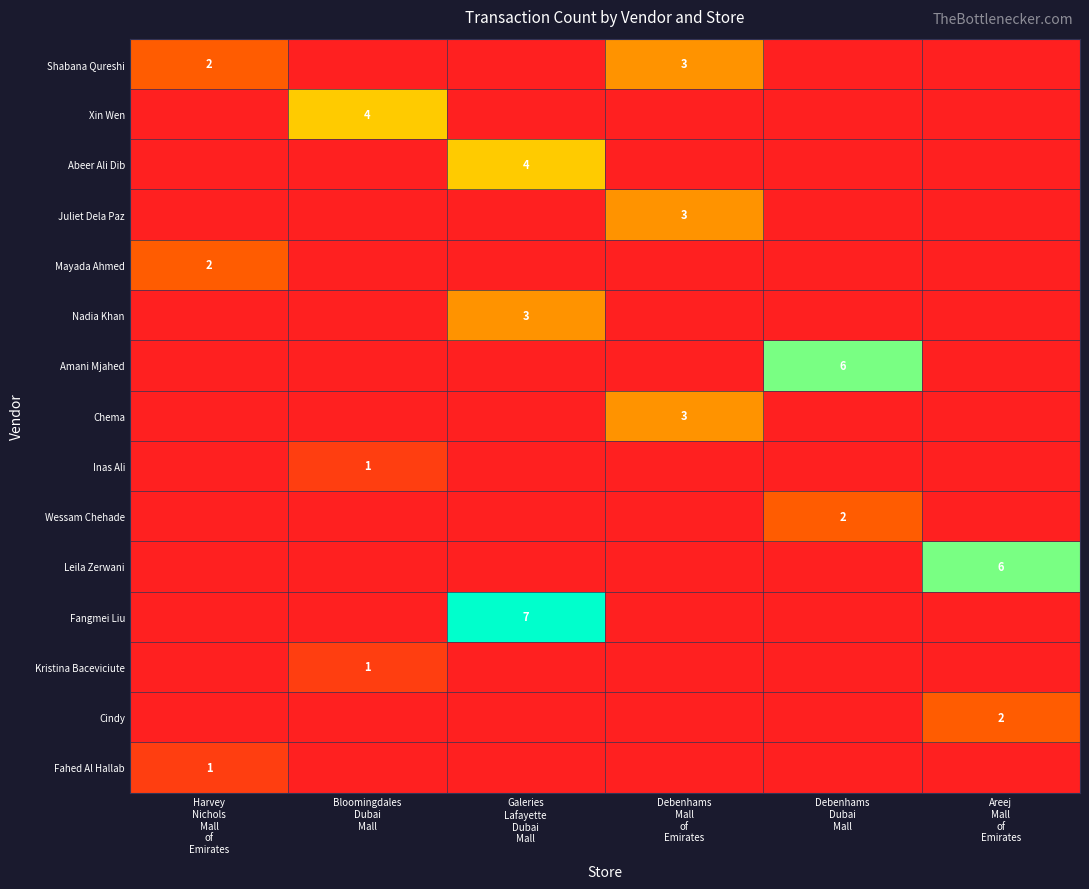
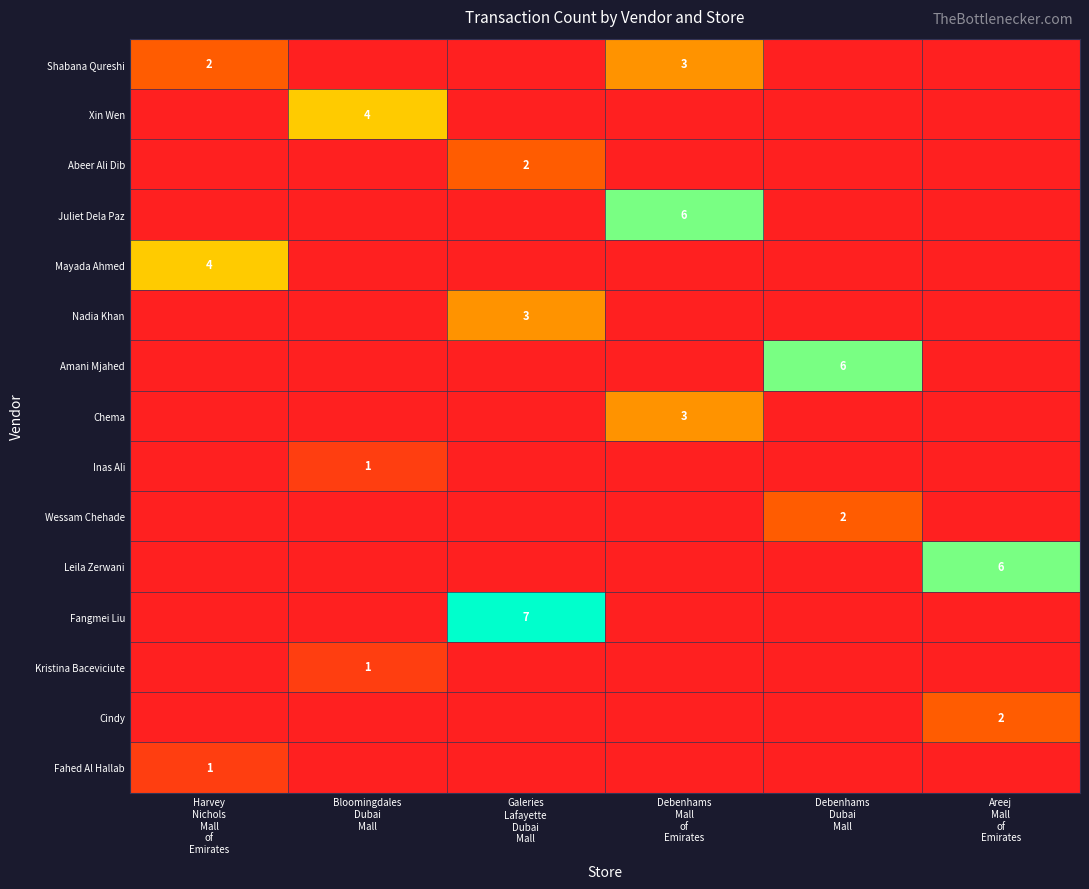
  {
    "Shabana Qureshi": {
      "Harvey Nichols Mall of Emirates": 2,
      "Debenhams Mall of Emirates": 3
    },
    "Xin Wen": {
      "Bloomingdales Dubai Mall": 4
    },
    "Abeer Ali Dib": {
-     "Galeries Lafayette Dubai Mall": 4
+     "Galeries Lafayette Dubai Mall": 2
    },
    "Juliet Dela Paz": {
-     "Debenhams Mall of Emirates": 3
+     "Debenhams Mall of Emirates": 6
    },
    "Mayada Ahmed": {
-     "Harvey Nichols Mall of Emirates": 2
+     "Harvey Nichols Mall of Emirates": 4
    },
    "Nadia Khan": {
      "Galeries Lafayette Dubai Mall": 3
    },
    "Amani Mjahed": {
      "Debenhams Dubai Mall": 6
    },
    "Chema": {
      "Debenhams Mall of Emirates": 3
    },
    "Inas Ali": {
      "Bloomingdales Dubai Mall": 1
    },
    "Wessam Chehade": {
      "Debenhams Dubai Mall": 2
    },
    "Leila Zerwani": {
      "Areej Mall of Emirates": 6
    },
    "Fangmei Liu": {
      "Galeries Lafayette Dubai Mall": 7
    },
    "Kristina Baceviciute": {
      "Bloomingdales Dubai Mall": 1
    },
    "Cindy": {
      "Areej Mall of Emirates": 2
    },
    "Fahed Al Hallab": {
      "Harvey Nichols Mall of Emirates": 1
    }
  }
